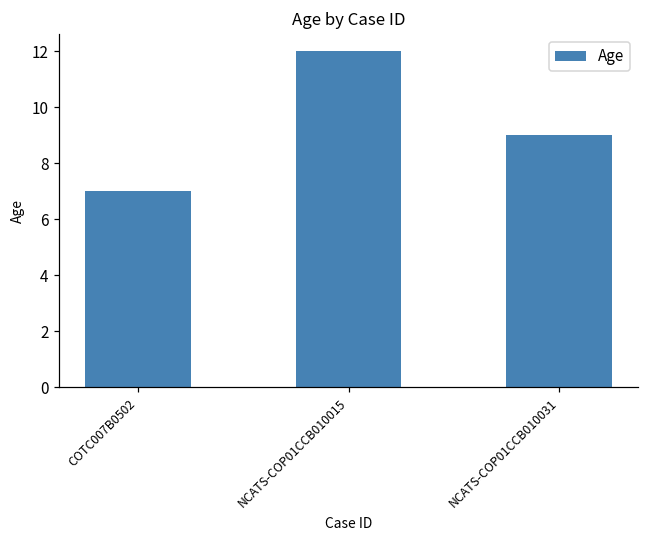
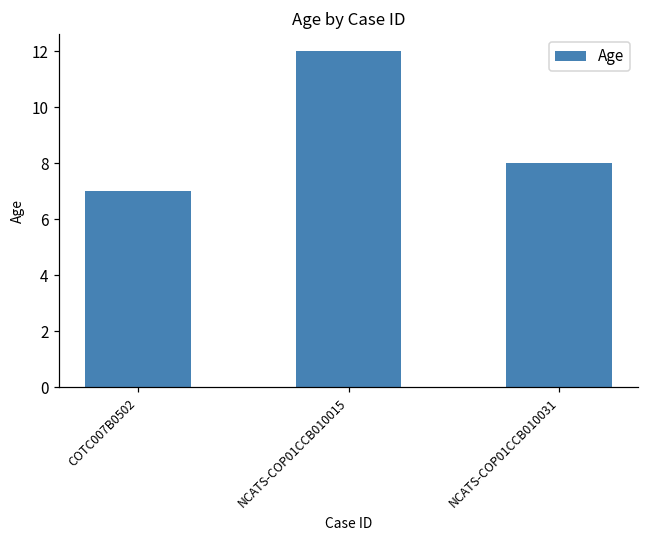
  {
    "COTC007B0502": 7,
    "NCATS-COP01CCB010015": 12,
-   "NCATS-COP01CCB010031": 9
+   "NCATS-COP01CCB010031": 8
  }
